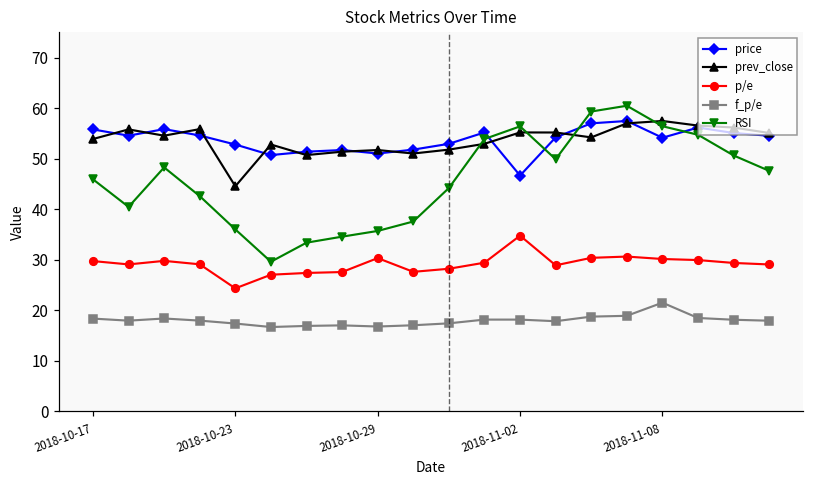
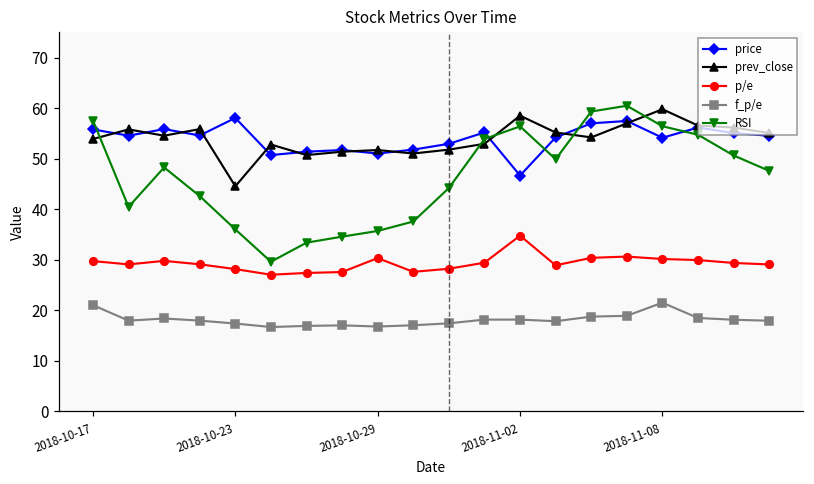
  {
    "price": {
      "2018-10-17": 56,
-     "2018-10-23": 53,
+     "2018-10-23": 58,
      "2018-10-29": 51,
      "2018-11-02": 47,
      "2018-11-08": 54
    },
    "prev_close": {
      "2018-10-17": 54,
      "2018-10-23": 45,
      "2018-10-29": 52,
-     "2018-11-02": 55,
-     "2018-11-08": 57
+     "2018-11-02": 59,
+     "2018-11-08": 60
    },
    "p/e": {
      "2018-10-17": 30,
-     "2018-10-23": 24,
+     "2018-10-23": 28,
      "2018-10-29": 30,
      "2018-11-02": 35,
      "2018-11-08": 30
    },
    "f_p/e": {
-     "2018-10-17": 18,
+     "2018-10-17": 21,
      "2018-10-23": 17,
      "2018-10-29": 17,
      "2018-11-02": 18,
      "2018-11-08": 22
    },
    "RSI": {
-     "2018-10-17": 46,
+     "2018-10-17": 58,
      "2018-10-23": 36,
      "2018-10-29": 36,
      "2018-11-02": 56,
      "2018-11-08": 56
    }
  }
